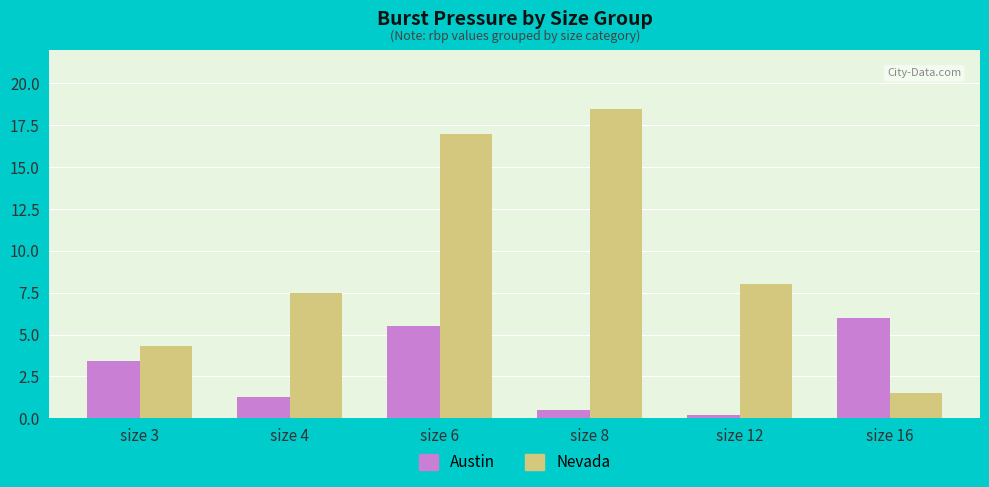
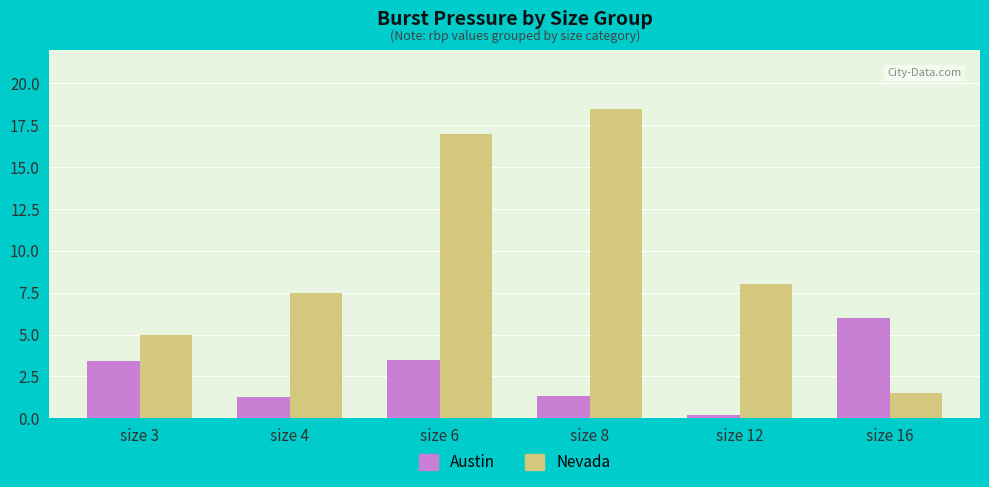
  {
    "Austin": {
      "size 3": 3.4,
      "size 4": 1.3,
-     "size 6": 5.5,
-     "size 8": 0.5,
+     "size 6": 3.5,
+     "size 8": 1.3,
      "size 12": 0.2,
      "size 16": 6.0
    },
    "Nevada": {
-     "size 3": 4.3,
+     "size 3": 5.0,
      "size 4": 7.5,
      "size 6": 17.0,
      "size 8": 18.5,
      "size 12": 8.0,
      "size 16": 1.5
    }
  }
